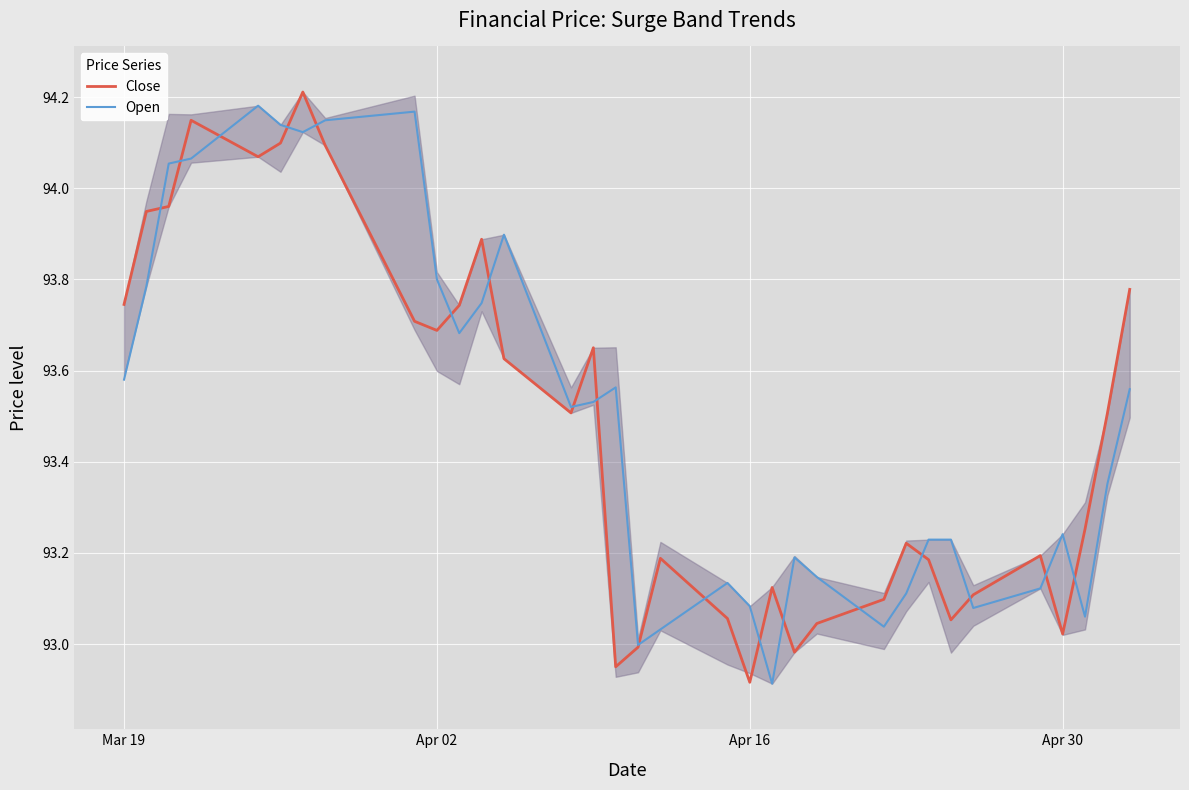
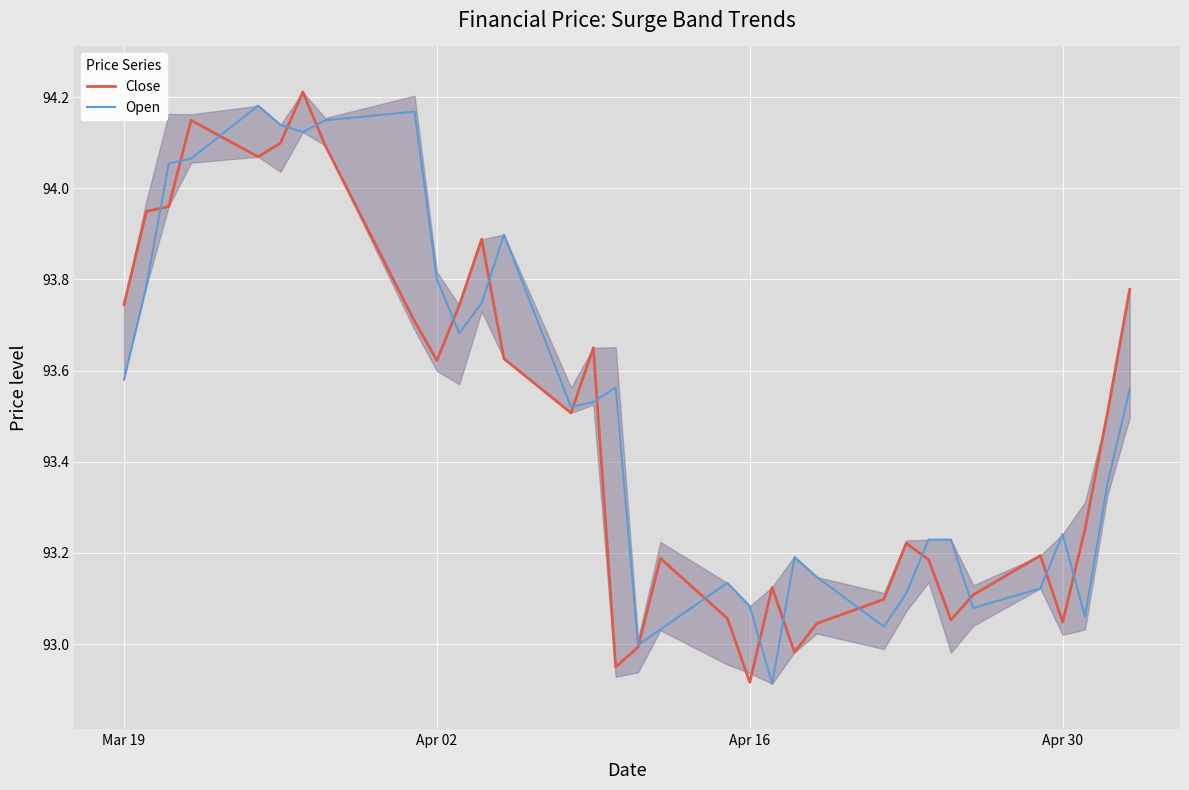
  {
    "Close": {
-     "Apr 02": 93.69,
+     "Apr 02": 93.62,
      "Apr 16": 92.92,
-     "Apr 30": 93.02
+     "Apr 30": 93.05
    },
    "Open": {
      "Mar 19": 93.58,
      "Apr 02": 93.80
    }
  }
